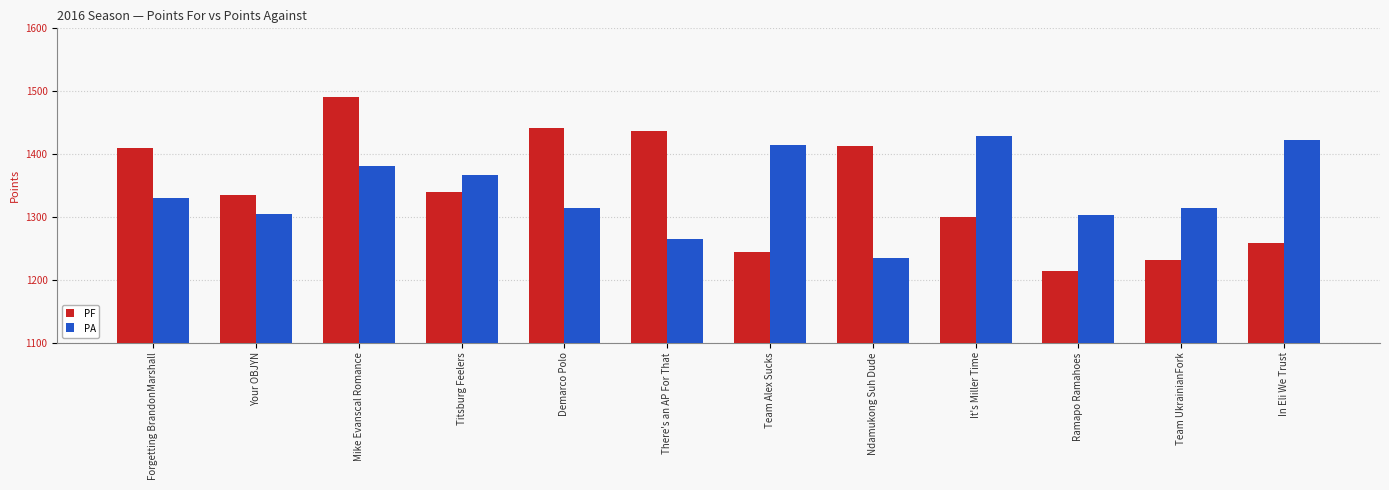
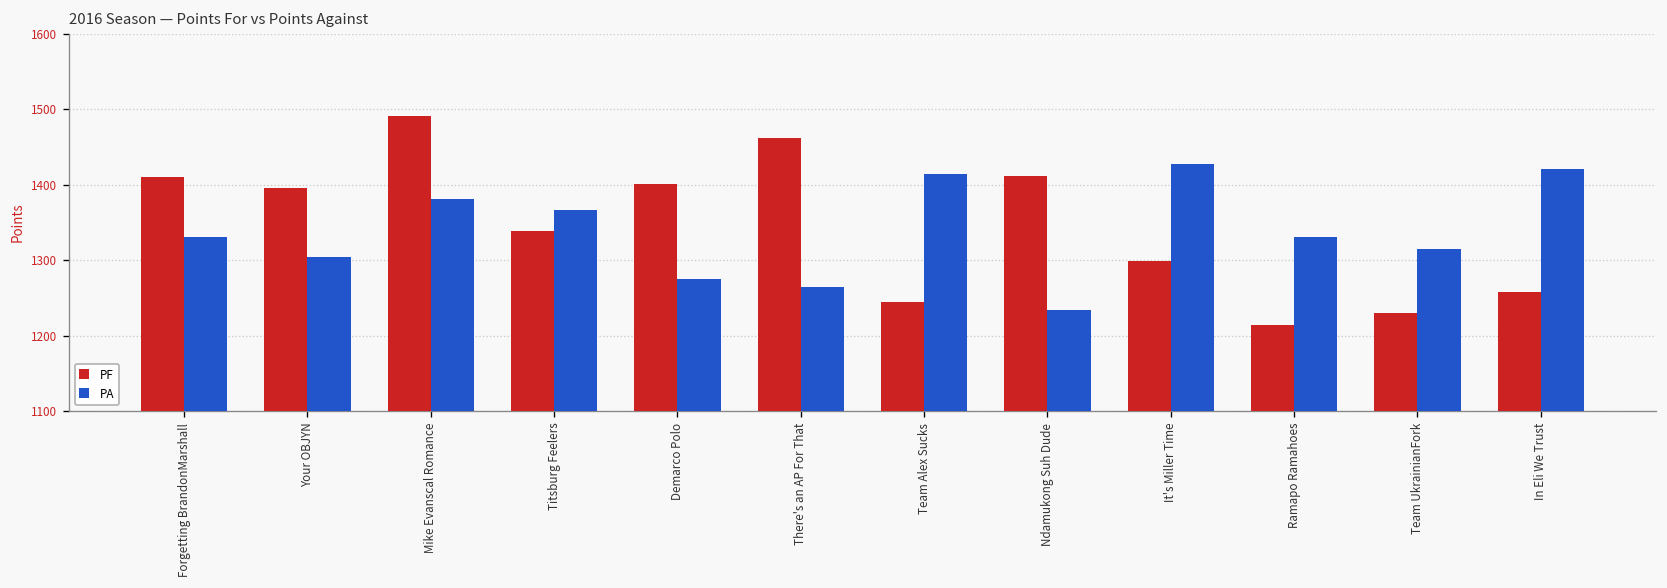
  {
    "PF": {
      "Forgetting BrandonMarshall": 1410,
-     "Your OBJYN": 1330,
+     "Your OBJYN": 1400,
      "Mike Evanscal Romance": 1490,
      "Titsburg Feelers": 1340,
-     "Demarco Polo": 1440,
-     "There's an AP For That": 1440,
+     "Demarco Polo": 1400,
+     "There's an AP For That": 1460,
      "Team Alex Sucks": 1240,
      "Ndamukong Suh Dude": 1410,
      "It's Miller Time": 1300,
      "Ramapo Ramahoes": 1210,
      "Team UkrainianFork": 1230,
      "In Eli We Trust": 1260
    },
    "PA": {
      "Forgetting BrandonMarshall": 1330,
      "Your OBJYN": 1300,
      "Mike Evanscal Romance": 1380,
      "Titsburg Feelers": 1370,
-     "Demarco Polo": 1310,
+     "Demarco Polo": 1270,
      "There's an AP For That": 1260,
      "Team Alex Sucks": 1410,
      "Ndamukong Suh Dude": 1230,
      "It's Miller Time": 1430,
-     "Ramapo Ramahoes": 1300,
+     "Ramapo Ramahoes": 1330,
      "Team UkrainianFork": 1310,
      "In Eli We Trust": 1420
    }
  }
